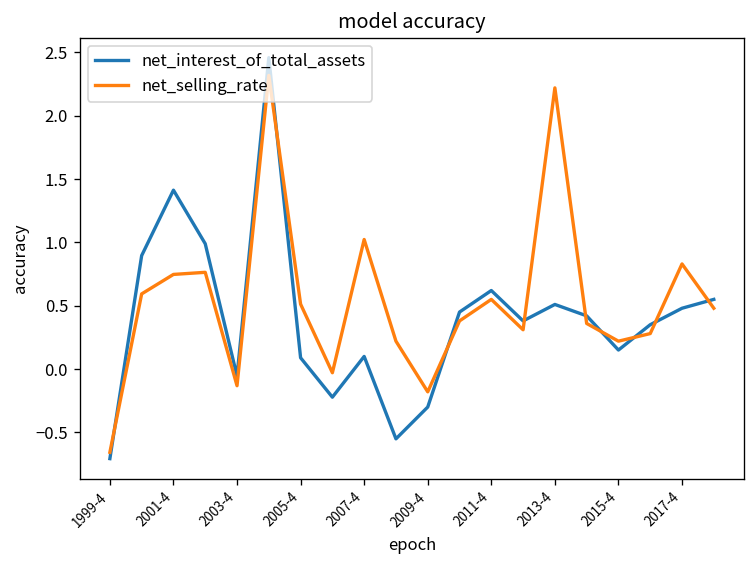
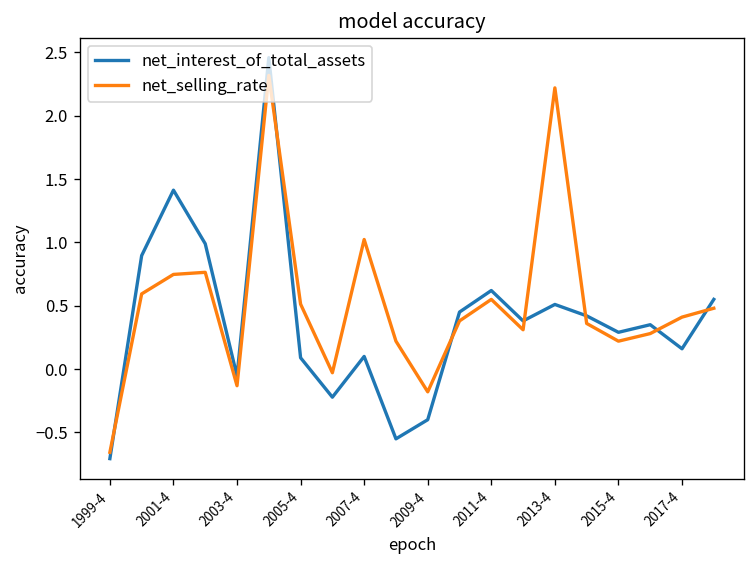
  {
    "net_interest_of_total_assets": {
      "1999-4": -0.71,
      "2001-4": 1.41,
      "2003-4": -0.06,
      "2005-4": 0.09,
      "2007-4": 0.10,
-     "2009-4": -0.3,
+     "2009-4": -0.4,
      "2011-4": 0.62,
      "2013-4": 0.51,
-     "2015-4": 0.15,
-     "2017-4": 0.48
+     "2015-4": 0.29,
+     "2017-4": 0.16
    },
    "net_selling_rate": {
      "1999-4": -0.66,
      "2001-4": 0.75,
      "2003-4": -0.13,
      "2005-4": 0.51,
      "2007-4": 1.02,
      "2009-4": -0.18,
      "2011-4": 0.55,
      "2013-4": 2.22,
      "2015-4": 0.22,
-     "2017-4": 0.83
+     "2017-4": 0.41
    }
  }
